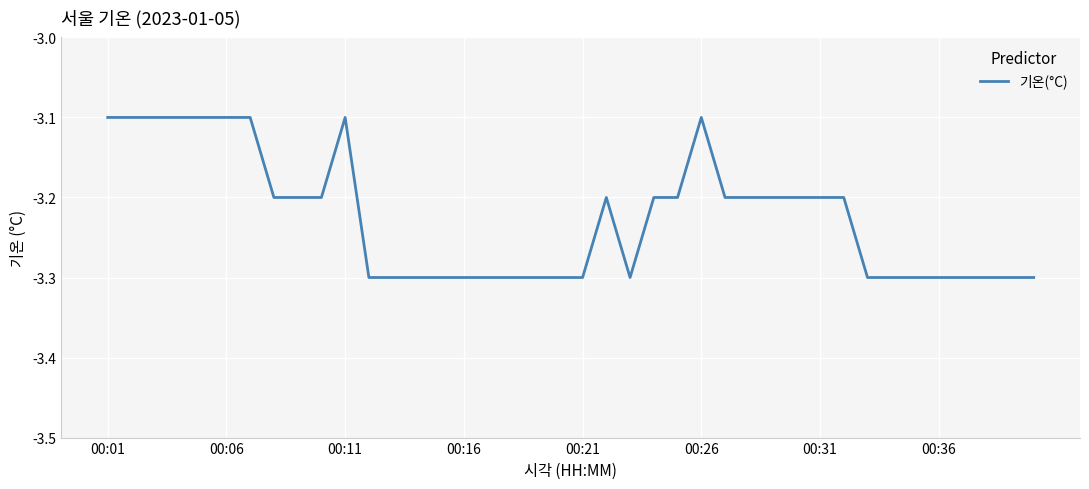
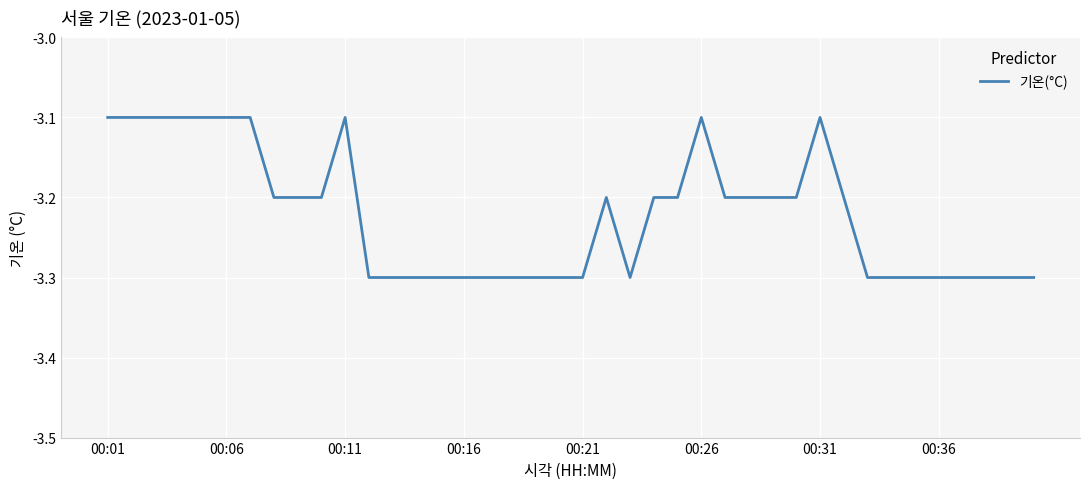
  {
    "00:01": -3.1,
    "00:06": -3.1,
    "00:11": -3.1,
    "00:16": -3.3,
    "00:21": -3.3,
    "00:26": -3.1,
-   "00:31": -3.2,
+   "00:31": -3.1,
    "00:36": -3.3
  }
